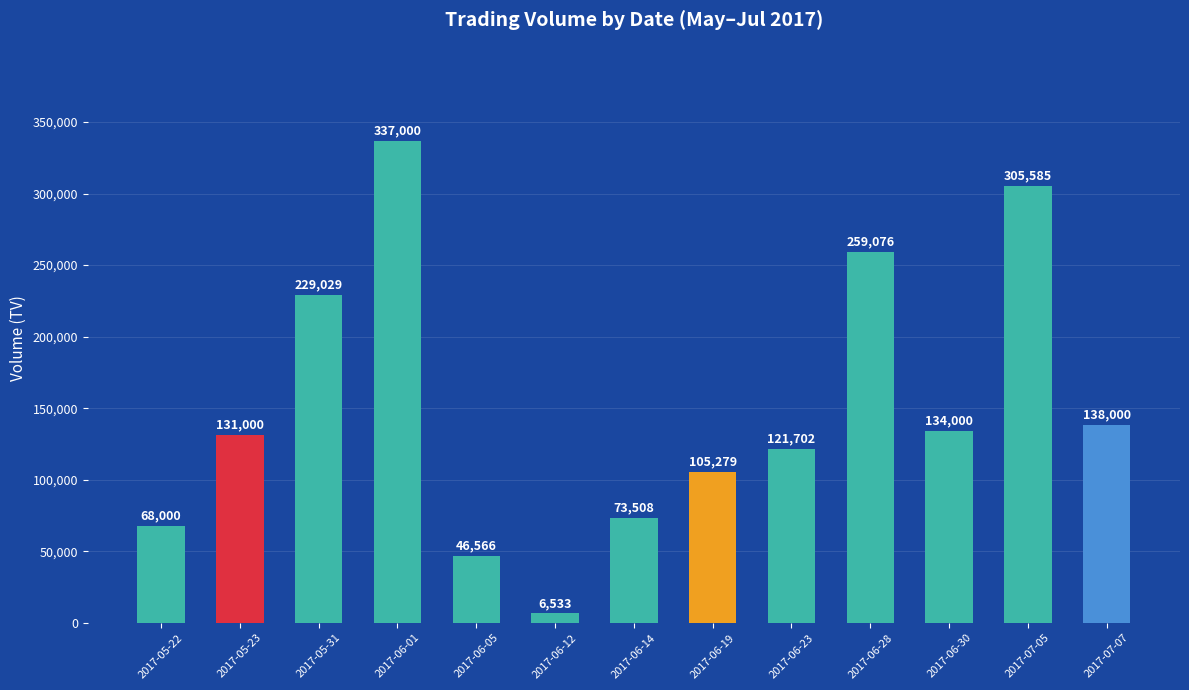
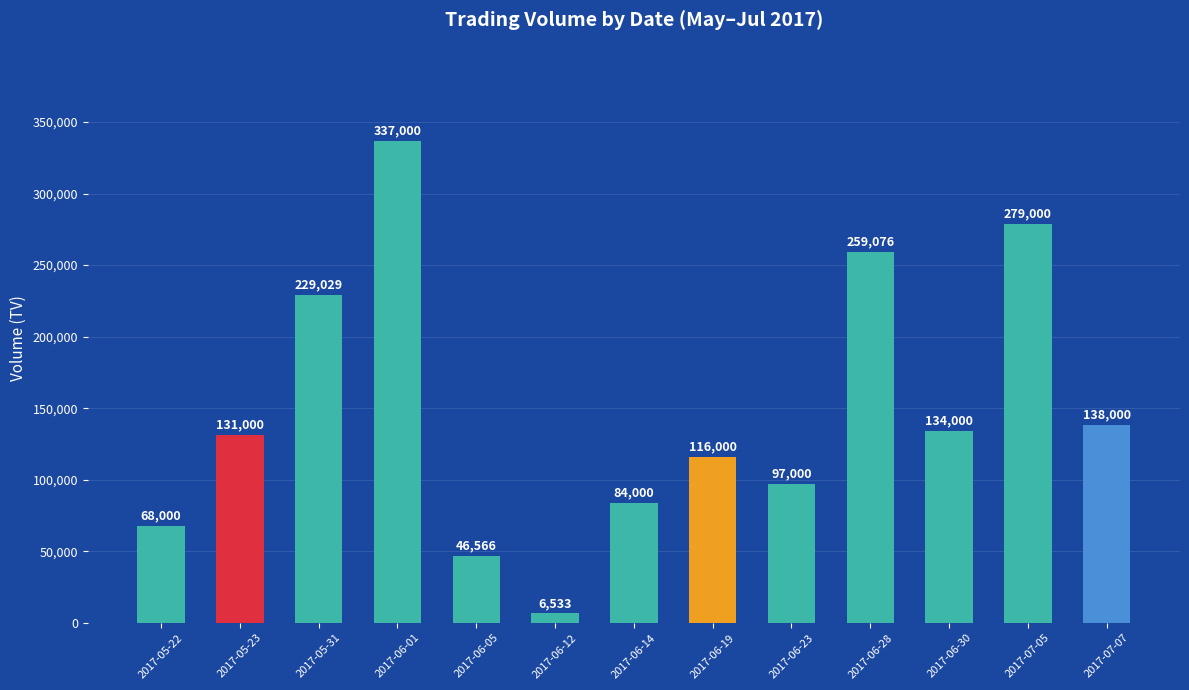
  {
    "2017-05-22": "68,000",
    "2017-05-23": "131,000",
    "2017-05-31": "229,029",
    "2017-06-01": "337,000",
    "2017-06-05": "46,566",
    "2017-06-12": "6,533",
-   "2017-06-14": "73,508",
-   "2017-06-19": "105,279",
-   "2017-06-23": "121,702",
+   "2017-06-14": "84,000",
+   "2017-06-19": "116,000",
+   "2017-06-23": "97,000",
    "2017-06-28": "259,076",
    "2017-06-30": "134,000",
-   "2017-07-05": "305,585",
+   "2017-07-05": "279,000",
    "2017-07-07": "138,000"
  }
